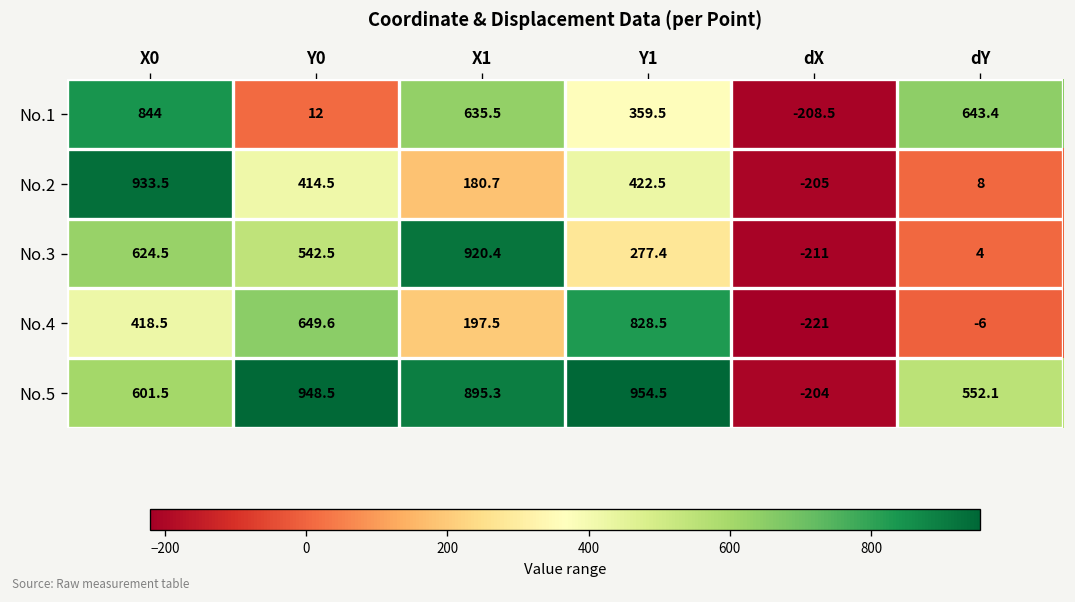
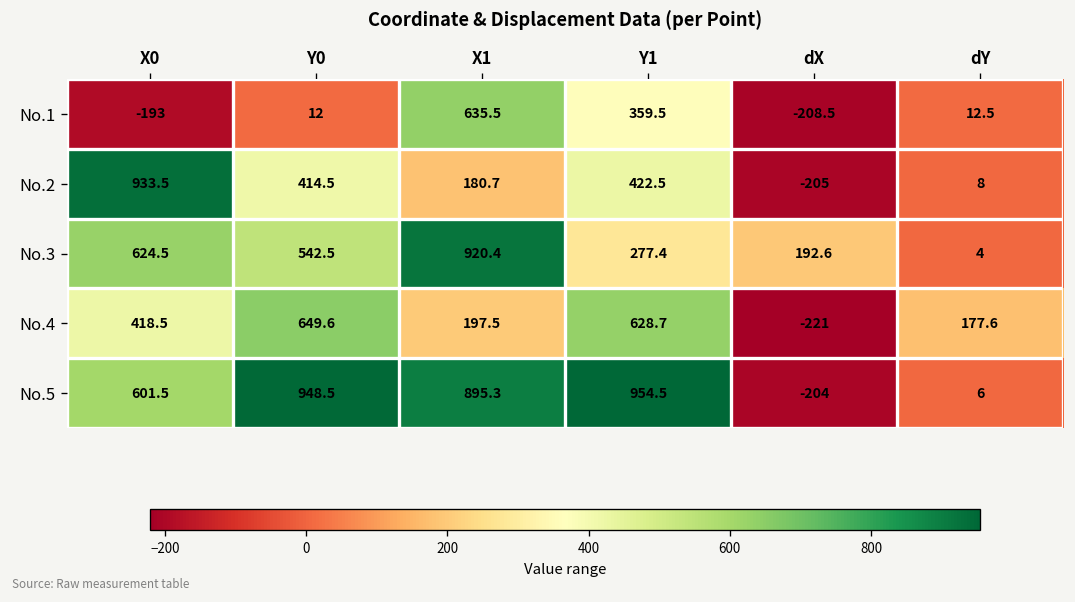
  {
    "No.1": {
-     "X0": 844,
+     "X0": -193,
      "Y0": 12,
      "X1": 635.5,
      "Y1": 359.5,
      "dX": -208.5,
-     "dY": 643.4
+     "dY": 12.5
    },
    "No.2": {
      "X0": 933.5,
      "Y0": 414.5,
      "X1": 180.7,
      "Y1": 422.5,
      "dX": -205,
      "dY": 8
    },
    "No.3": {
      "X0": 624.5,
      "Y0": 542.5,
      "X1": 920.4,
      "Y1": 277.4,
-     "dX": -211,
+     "dX": 192.6,
      "dY": 4
    },
    "No.4": {
      "X0": 418.5,
      "Y0": 649.6,
      "X1": 197.5,
-     "Y1": 828.5,
+     "Y1": 628.7,
      "dX": -221,
-     "dY": -6
+     "dY": 177.6
    },
    "No.5": {
      "X0": 601.5,
      "Y0": 948.5,
      "X1": 895.3,
      "Y1": 954.5,
      "dX": -204,
-     "dY": 552.1
+     "dY": 6
    }
  }
